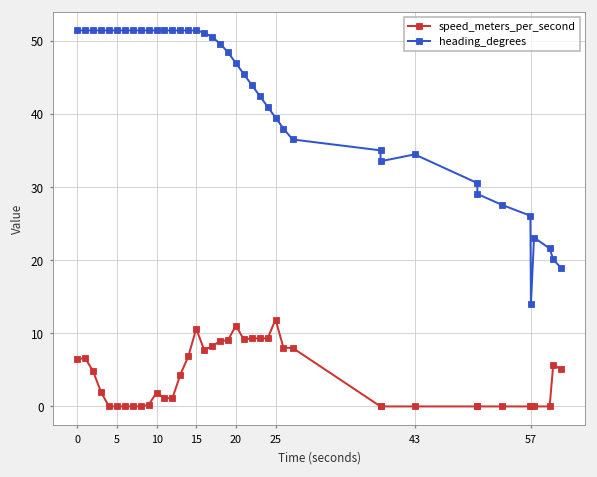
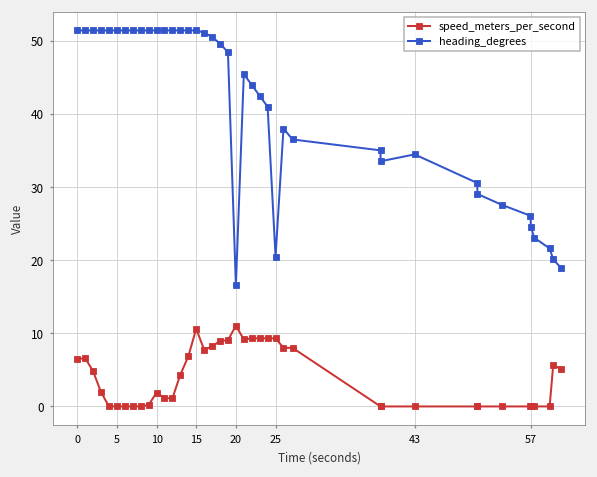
  {
    "speed_meters_per_second": {
      "0": 6,
      "5": 0,
      "10": 2,
      "15": 11,
      "20": 11,
-     "25": 12,
+     "25": 9,
      "43": 0,
      "57": 0
    },
    "heading_degrees": {
      "0": 51,
      "5": 51,
      "10": 51,
      "15": 51,
-     "20": 47,
-     "25": 40,
+     "20": 17,
+     "25": 21,
      "43": 34,
-     "57": 14
+     "57": 25
    }
  }
